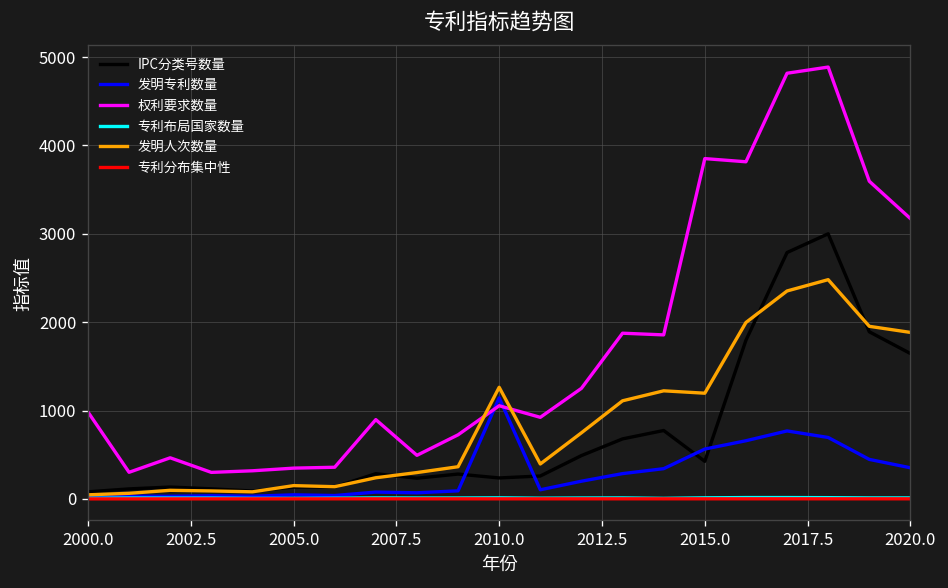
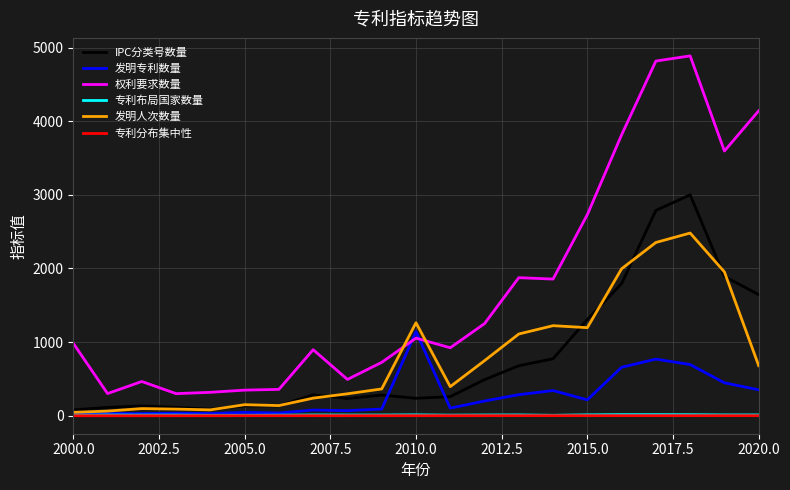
  {
    "IPC分类号数量": {
      "2000.0": 100,
      "2010.0": 200,
-     "2015.0": 400,
+     "2015.0": 1300,
      "2020.0": 1600
    },
    "发明专利数量": {
      "2005.0": 0,
      "2010.0": 1100,
-     "2015.0": 600,
+     "2015.0": 200,
      "2020.0": 400
    },
    "权利要求数量": {
      "2000.0": 1000,
      "2005.0": 300,
      "2010.0": 1100,
-     "2015.0": 3900,
-     "2020.0": 3200
+     "2015.0": 2700,
+     "2020.0": 4100
    },
    "发明人次数量": {
      "2010.0": 1300,
      "2015.0": 1200,
-     "2020.0": 1900
+     "2020.0": 700
    }
  }
